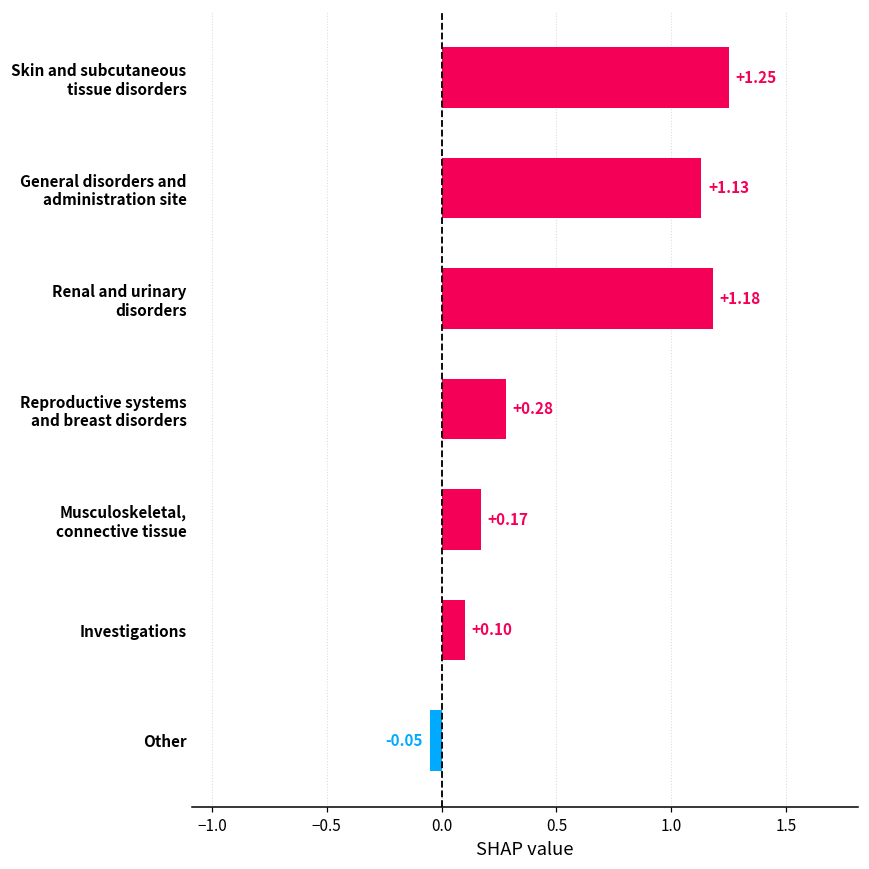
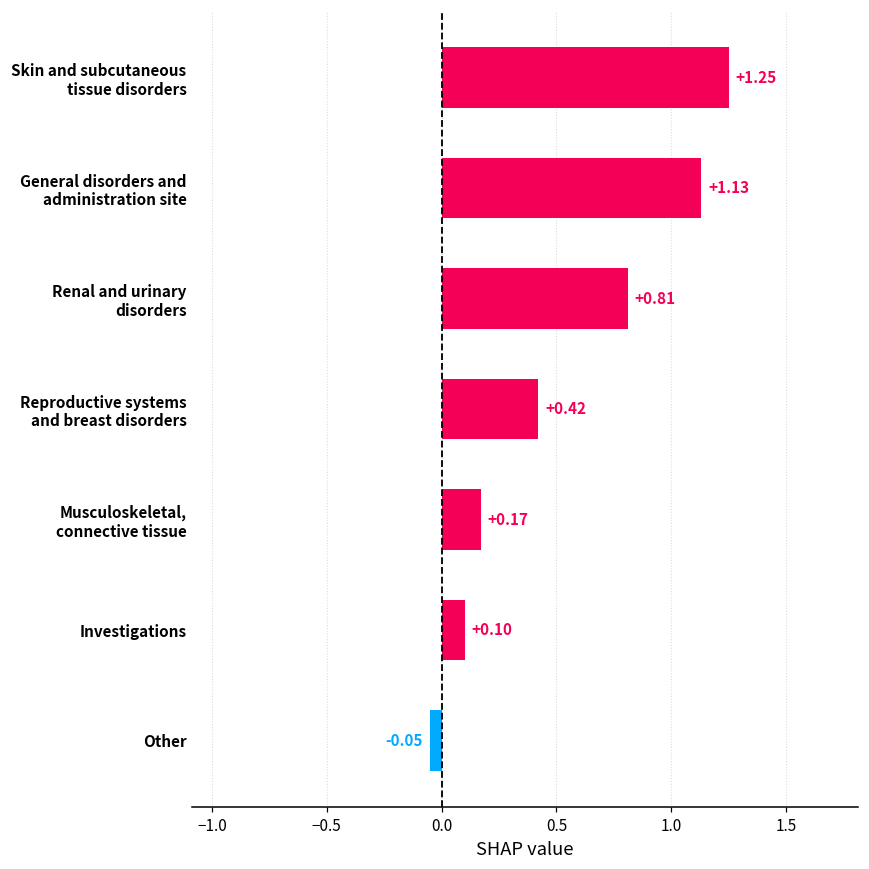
  {
    "Skin and subcutaneous tissue disorders": "+1.25",
    "General disorders and administration site": "+1.13",
-   "Renal and urinary disorders": "+1.18",
-   "Reproductive systems and breast disorders": "+0.28",
+   "Renal and urinary disorders": "+0.81",
+   "Reproductive systems and breast disorders": "+0.42",
    "Musculoskeletal, connective tissue": "+0.17",
    "Investigations": "+0.10",
    "Other": "-0.05"
  }
